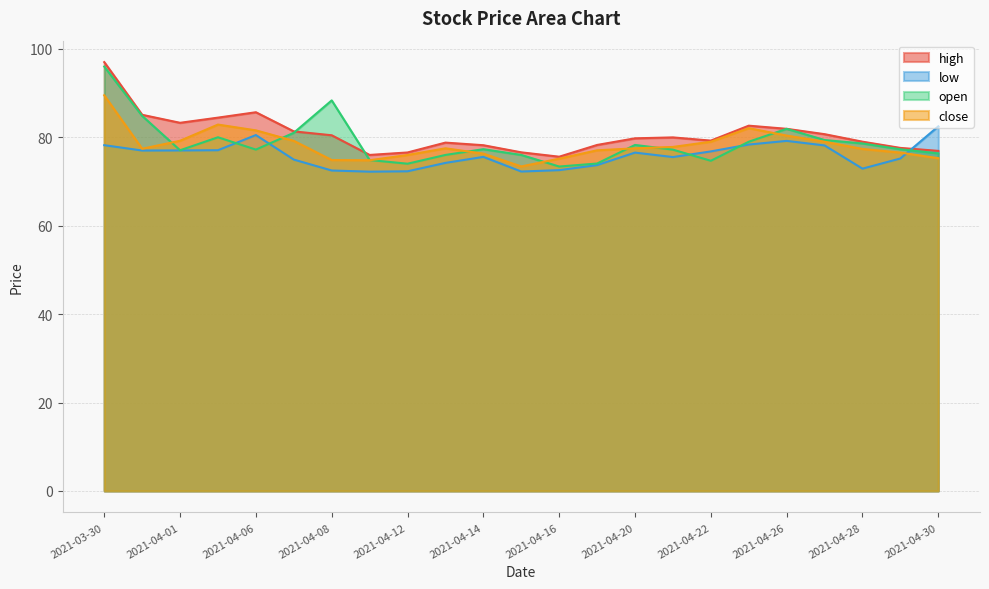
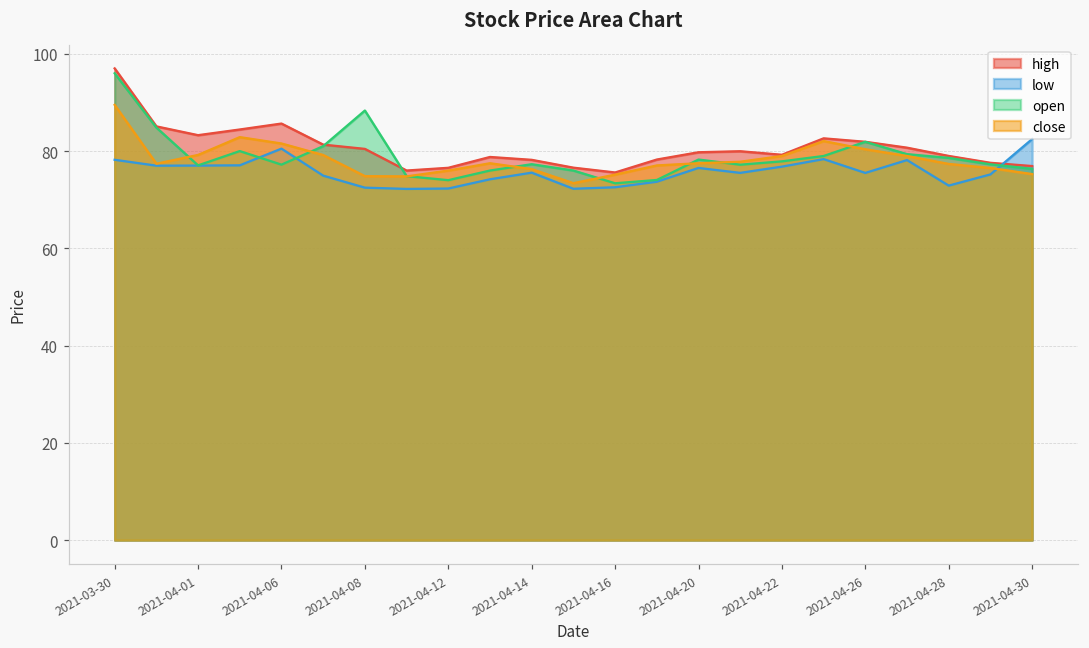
  {
    "high": {
      "2021-03-30": 97,
      "2021-04-01": 83,
      "2021-04-06": 86,
      "2021-04-08": 80,
      "2021-04-14": 78,
      "2021-04-20": 80
    },
    "low": {
      "2021-03-30": 78,
      "2021-04-06": 81,
      "2021-04-08": 72,
      "2021-04-12": 72,
      "2021-04-14": 76,
      "2021-04-16": 73,
      "2021-04-20": 77,
      "2021-04-22": 77,
-     "2021-04-26": 79,
+     "2021-04-26": 76,
      "2021-04-28": 73
    },
    "open": {
      "2021-03-30": 96,
      "2021-04-06": 77,
      "2021-04-08": 88,
      "2021-04-12": 74,
      "2021-04-14": 77,
      "2021-04-16": 73,
      "2021-04-20": 78,
-     "2021-04-22": 75
+     "2021-04-22": 78
    },
    "close": {
      "2021-03-30": 90,
      "2021-04-01": 79,
      "2021-04-06": 82,
      "2021-04-08": 75,
      "2021-04-14": 76,
      "2021-04-20": 78,
      "2021-04-26": 80,
      "2021-04-28": 77,
      "2021-04-30": 75
    }
  }
